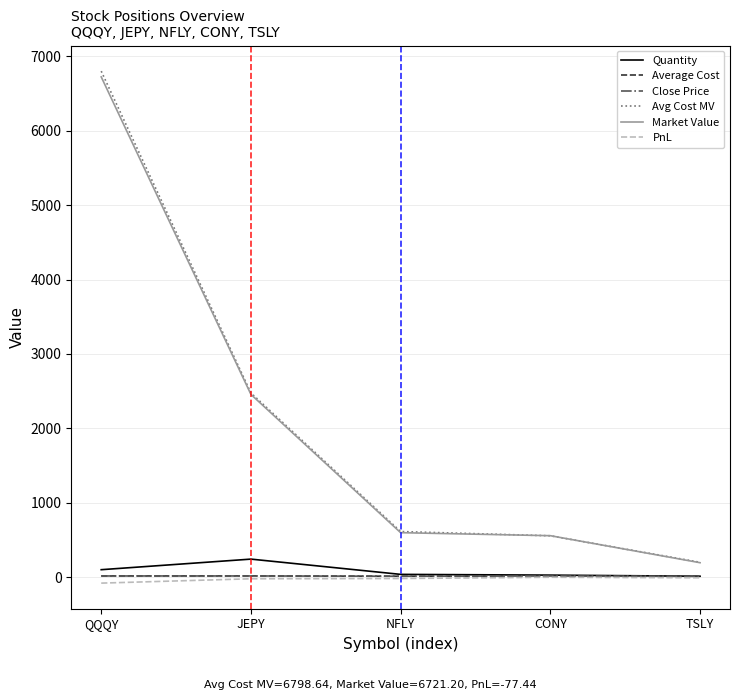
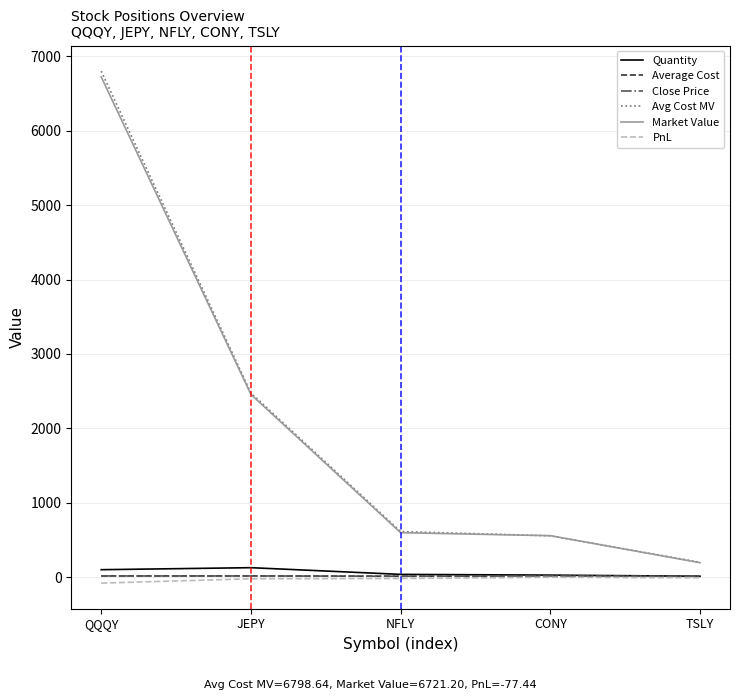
  {
    "Quantity": {
      "QQQY": 100,
-     "JEPY": 200
+     "JEPY": 100
    }
  }
